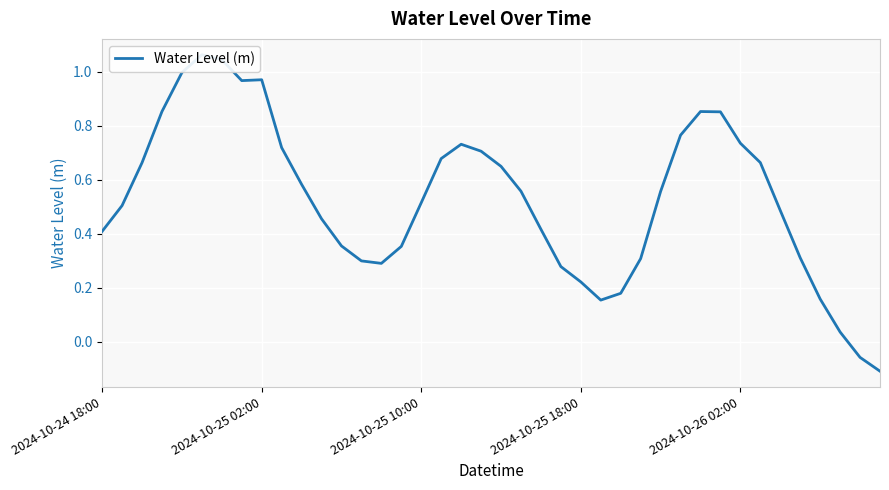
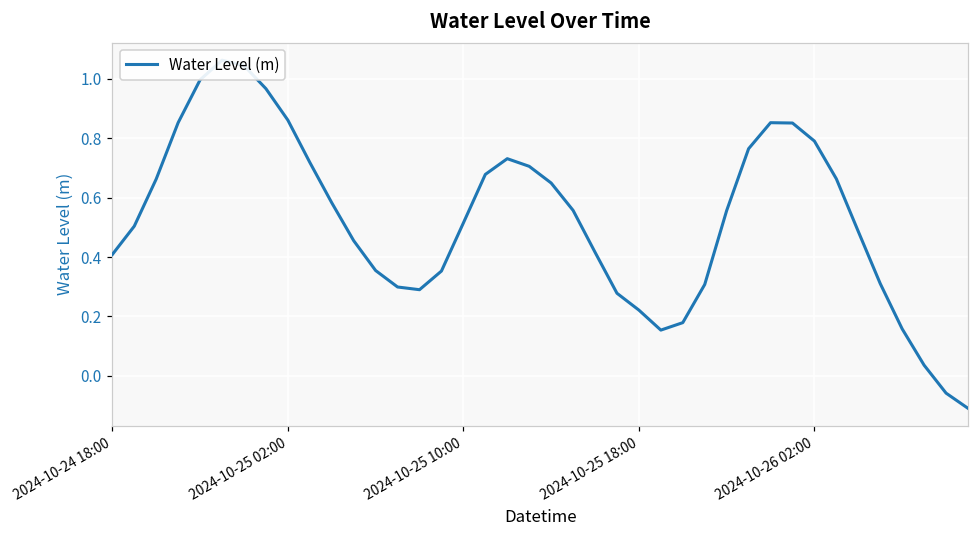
  {
    "2024-10-24 18:00": 0.41,
-   "2024-10-25 02:00": 0.97,
+   "2024-10-25 02:00": 0.86,
    "2024-10-25 10:00": 0.51,
    "2024-10-25 18:00": 0.22,
-   "2024-10-26 02:00": 0.74
+   "2024-10-26 02:00": 0.79
  }
